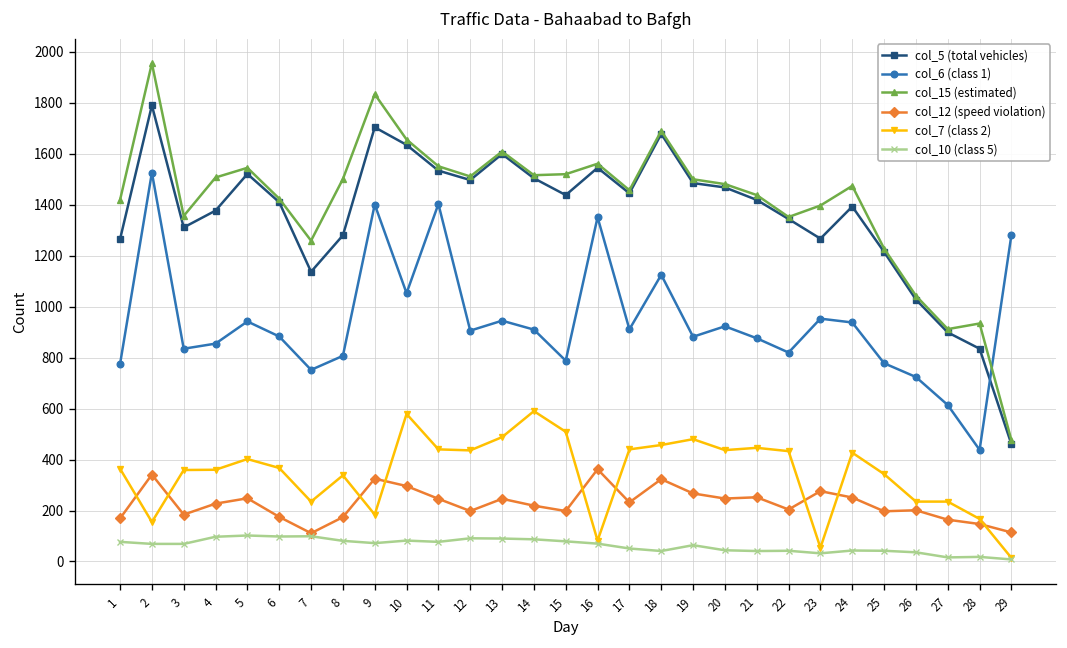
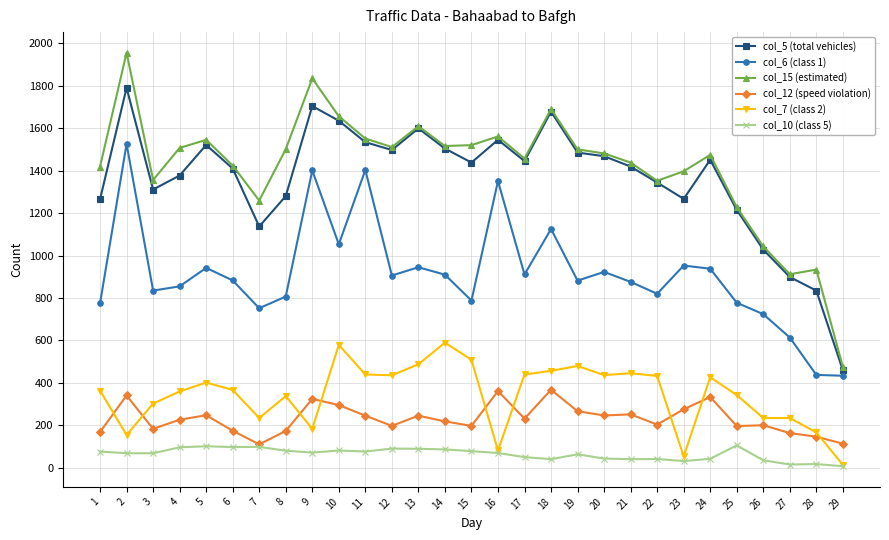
  {
    "col_5 (total vehicles)": {
      "1": 1270,
      "2": 1790,
      "3": 1310,
      "4": 1380,
      "5": 1520,
      "6": 1410,
      "7": 1140,
      "8": 1280,
      "9": 1700,
      "10": 1640,
      "11": 1530,
      "12": 1500,
      "15": 1440,
      "16": 1550,
      "17": 1450,
      "19": 1490,
      "20": 1470,
      "21": 1420,
      "23": 1270,
-     "24": 1390,
+     "24": 1450,
      "25": 1220,
      "26": 1030,
      "27": 900,
      "28": 840,
      "29": 460
    },
    "col_6 (class 1)": {
      "1": 780,
      "2": 1530,
      "3": 840,
      "4": 860,
      "5": 940,
      "6": 880,
      "7": 750,
      "8": 810,
      "9": 1400,
      "10": 1050,
      "11": 1400,
      "12": 910,
      "13": 950,
      "14": 910,
      "15": 790,
      "16": 1350,
      "17": 910,
      "18": 1130,
      "19": 880,
      "20": 920,
      "21": 880,
      "22": 820,
      "23": 950,
      "24": 940,
      "25": 780,
      "26": 720,
      "27": 610,
      "28": 440,
-     "29": 1280
+     "29": 430
    },
    "col_15 (estimated)": {
      "1": 1420,
      "2": 1960,
      "3": 1360,
      "4": 1510,
      "5": 1550,
      "6": 1420,
      "7": 1260,
      "8": 1500,
      "9": 1830,
      "10": 1660,
      "11": 1550,
      "12": 1510,
      "15": 1520,
      "16": 1560,
      "17": 1460,
      "19": 1500,
      "20": 1480,
      "21": 1440,
      "23": 1400,
      "24": 1470,
      "25": 1230,
      "26": 1040,
      "27": 910,
      "28": 930,
      "29": 480
    },
    "col_12 (speed violation)": {
      "1": 170,
      "2": 340,
      "3": 180,
      "4": 230,
      "5": 250,
      "6": 180,
      "7": 110,
      "8": 170,
      "9": 330,
      "10": 300,
      "11": 250,
      "12": 200,
      "13": 250,
      "14": 220,
      "15": 200,
      "16": 360,
      "17": 230,
-     "18": 320,
+     "18": 370,
      "19": 270,
      "20": 250,
      "21": 250,
      "22": 200,
      "23": 280,
-     "24": 250,
+     "24": 330,
      "25": 200,
      "26": 200,
      "27": 160,
      "28": 150,
      "29": 110
    },
    "col_7 (class 2)": {
      "1": 360,
      "2": 160,
-     "3": 360,
+     "3": 300,
      "4": 360,
      "5": 400,
      "6": 370,
      "7": 240,
      "8": 340,
      "9": 180,
      "10": 580,
      "11": 440,
      "12": 440,
      "13": 490,
      "14": 590,
      "15": 510,
      "17": 440,
      "18": 460,
      "19": 480,
      "20": 440,
      "21": 450,
      "22": 430,
      "23": 50,
      "24": 430,
      "25": 340,
      "26": 240,
      "27": 240,
      "28": 170
    },
    "col_10 (class 5)": {
      "1": 80,
      "2": 70,
      "3": 70,
      "4": 100,
      "5": 100,
      "6": 100,
      "7": 100,
      "8": 80,
      "9": 70,
      "10": 80,
      "11": 80,
      "12": 90,
      "13": 90,
      "14": 90,
      "15": 80,
      "17": 50,
      "18": 40,
      "19": 60,
      "20": 40,
      "21": 40,
      "22": 40,
      "23": 30,
      "24": 40,
-     "25": 40,
+     "25": 110,
      "26": 40,
      "27": 20,
      "28": 20
    }
  }
